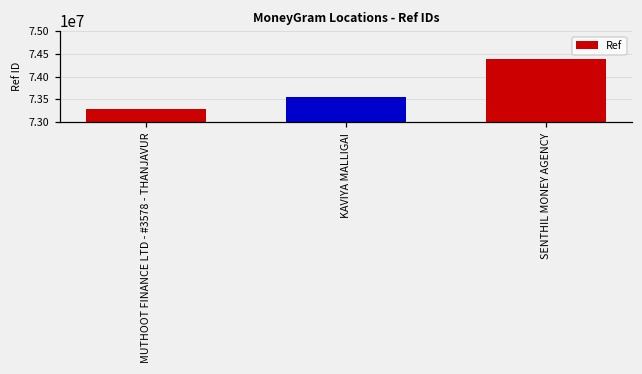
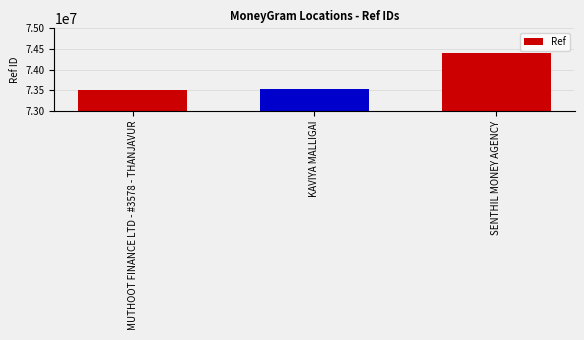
  {
-   "MUTHOOT FINANCE LTD - #3578 - THANJAVUR": 73300000,
+   "MUTHOOT FINANCE LTD - #3578 - THANJAVUR": 73500000,
    "KAVIYA MALLIGAI": 73500000,
    "SENTHIL MONEY AGENCY": 74400000
  }
